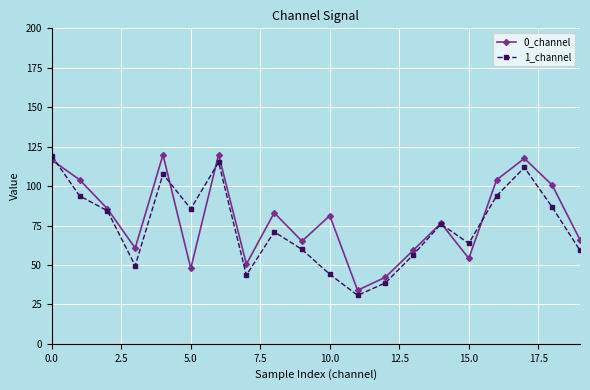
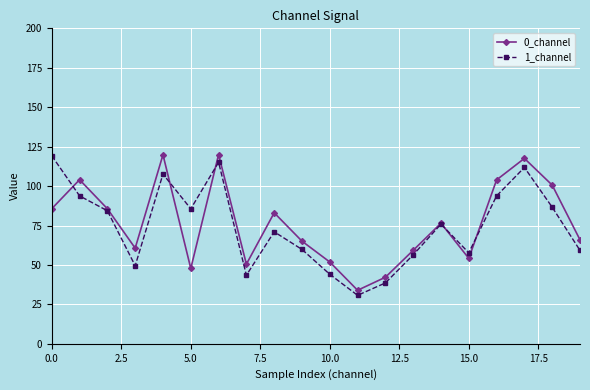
  {
    "0_channel": {
-     "0.0": 116,
+     "0.0": 86,
      "5.0": 48,
-     "10.0": 81,
+     "10.0": 52,
      "15.0": 54
    },
    "1_channel": {
      "0.0": 119,
      "5.0": 86,
      "10.0": 44,
-     "15.0": 64
+     "15.0": 58
    }
  }
